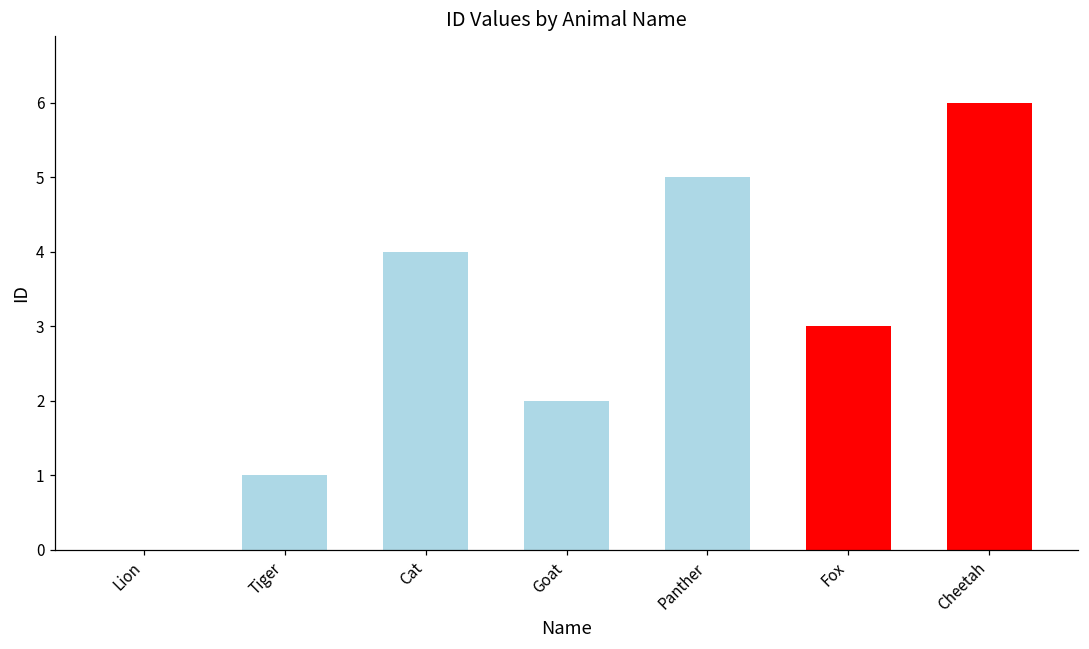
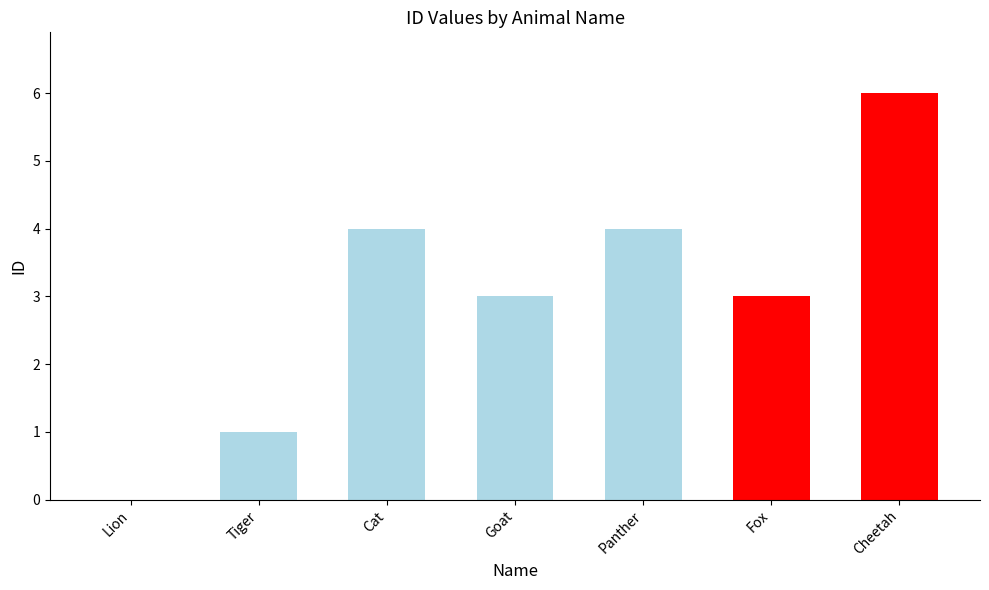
  {
    "Lion": 0,
    "Tiger": 1,
    "Cat": 4,
-   "Goat": 2,
-   "Panther": 5,
+   "Goat": 3,
+   "Panther": 4,
    "Fox": 3,
    "Cheetah": 6
  }
